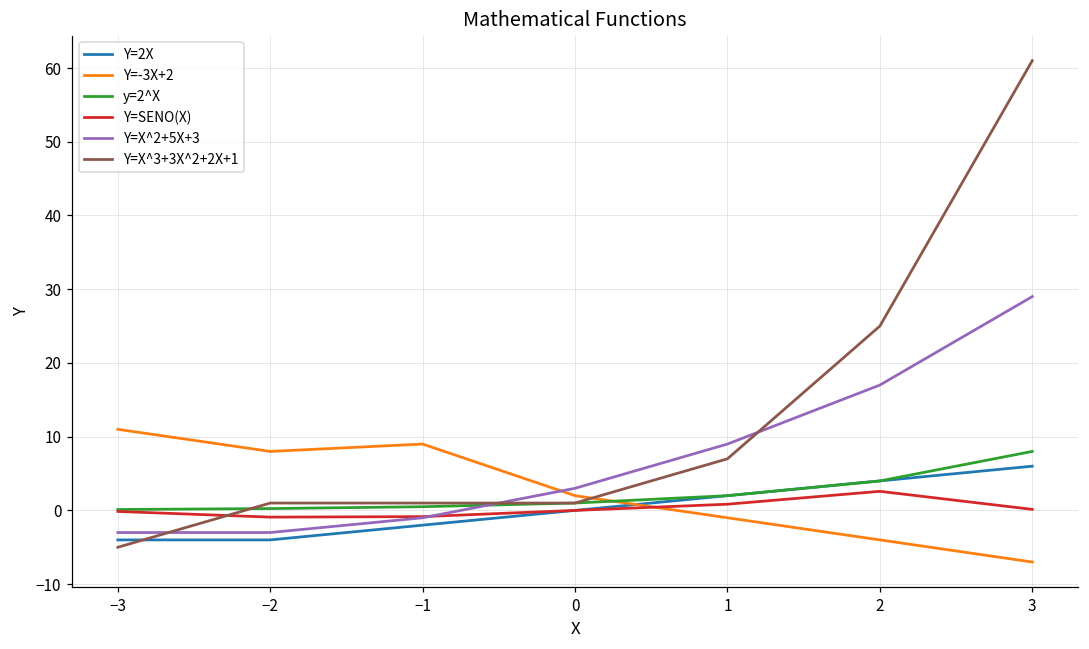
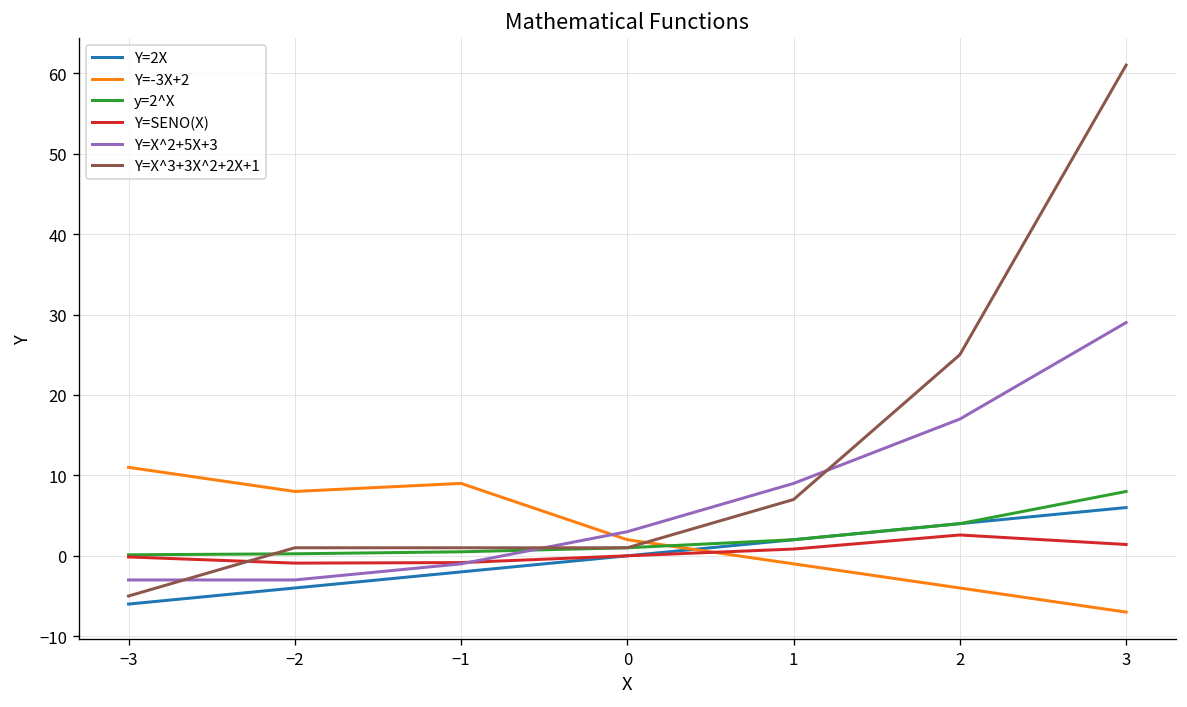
  {
    "Y=2X": {
-     "−3": -4,
+     "−3": -6,
      "−2": -4,
      "−1": -2,
      "3": 6
    },
    "Y=-3X+2": {
      "−3": 11,
      "−2": 8,
      "−1": 9,
      "0": 2,
      "1": -1,
      "2": -4,
      "3": -7
    },
    "y=2^X": {
      "−2": 0,
      "−1": 1,
      "3": 8
    },
    "Y=SENO(X)": {
      "−2": -1,
      "1": 1,
      "2": 3,
-     "3": 0
+     "3": 1
    },
    "Y=X^2+5X+3": {
      "−3": -3,
      "−2": -3,
      "0": 3,
      "1": 9,
      "2": 17,
      "3": 29
    },
    "Y=X^3+3X^2+2X+1": {
      "−3": -5,
      "−2": 1,
      "−1": 1,
      "1": 7,
      "2": 25,
      "3": 61
    }
  }
